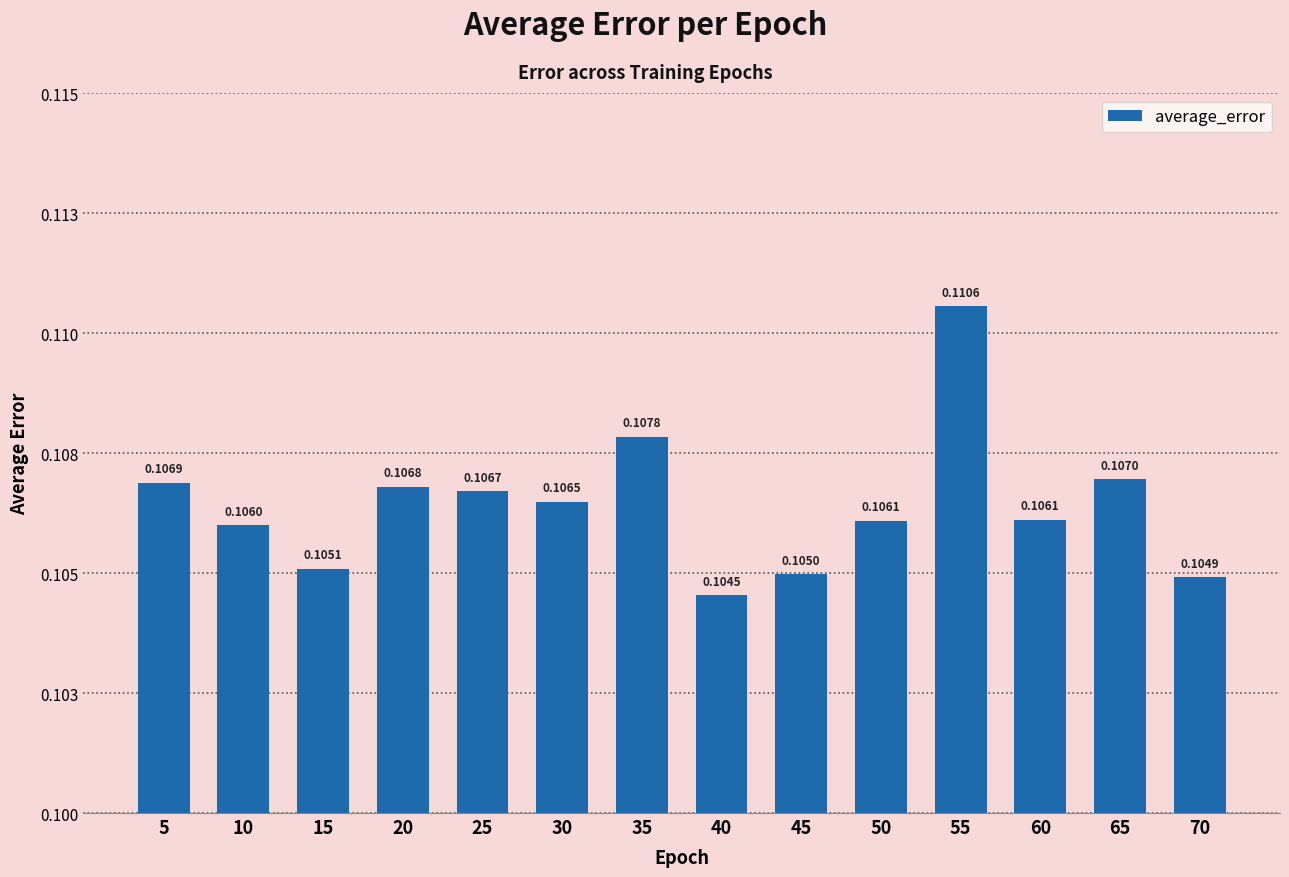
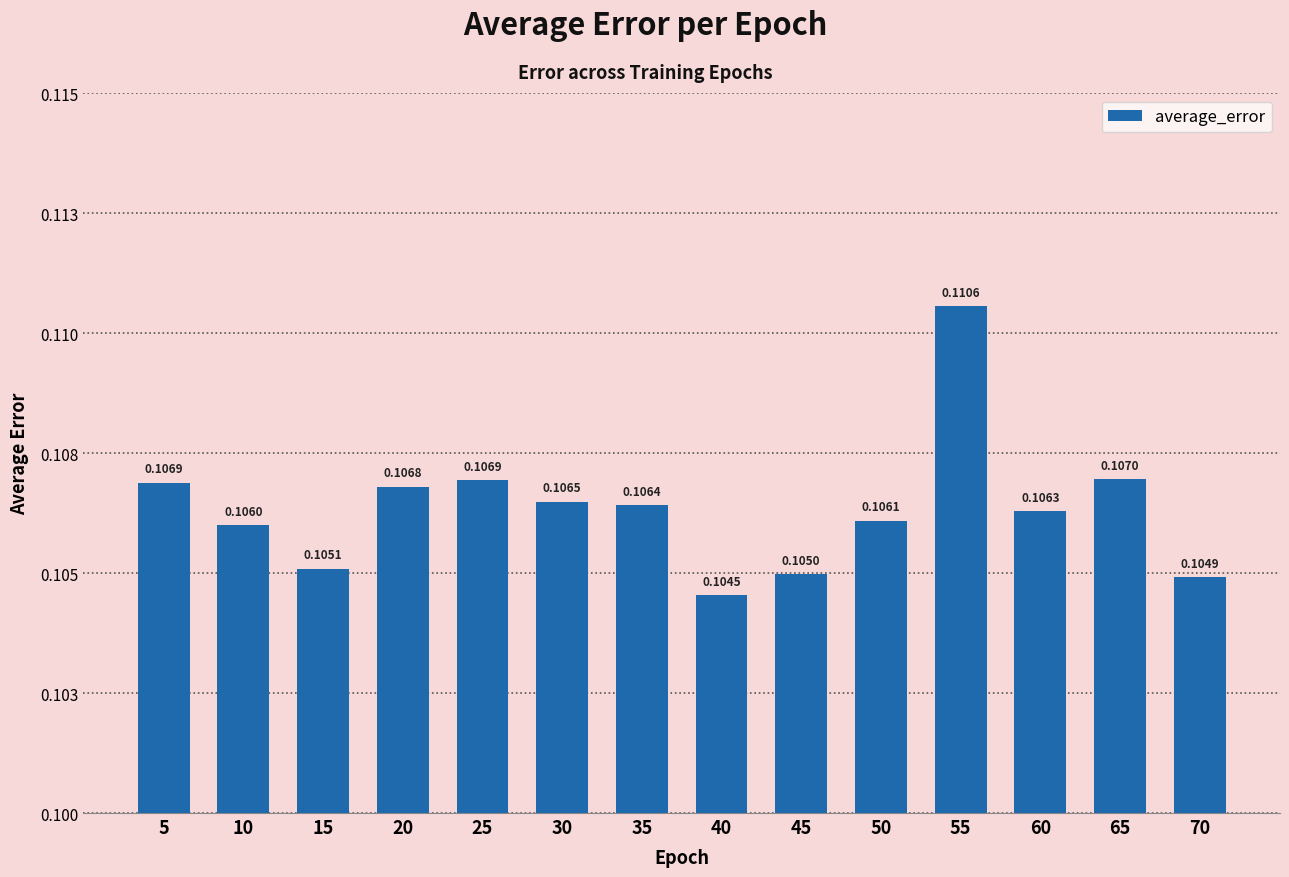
  {
    "5": 0.1069,
    "10": 0.1060,
    "15": 0.1051,
    "20": 0.1068,
-   "25": 0.1067,
+   "25": 0.1069,
    "30": 0.1065,
-   "35": 0.1078,
+   "35": 0.1064,
    "40": 0.1045,
    "45": 0.1050,
    "50": 0.1061,
    "55": 0.1106,
-   "60": 0.1061,
+   "60": 0.1063,
    "65": 0.1070,
    "70": 0.1049
  }
